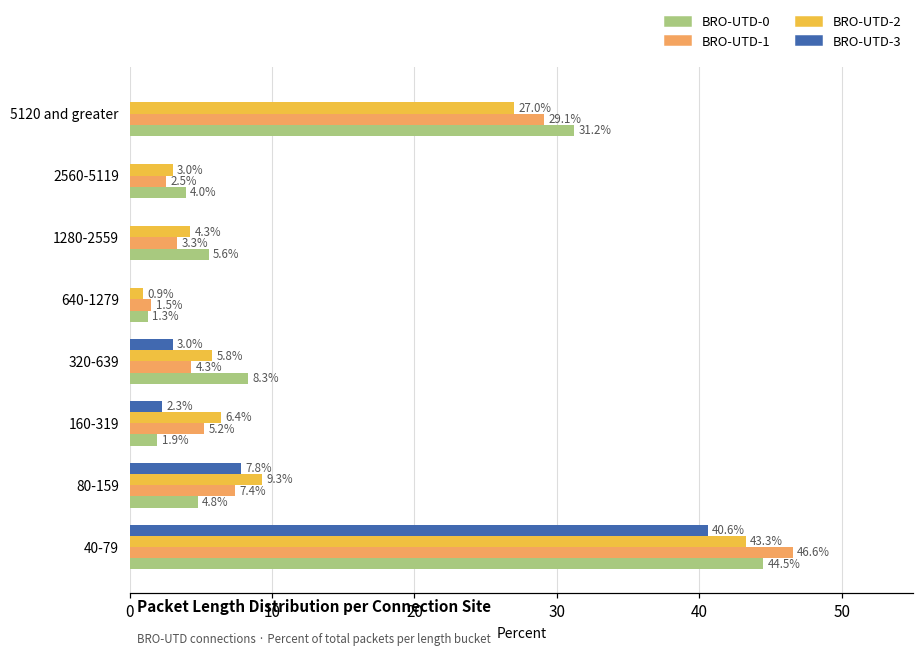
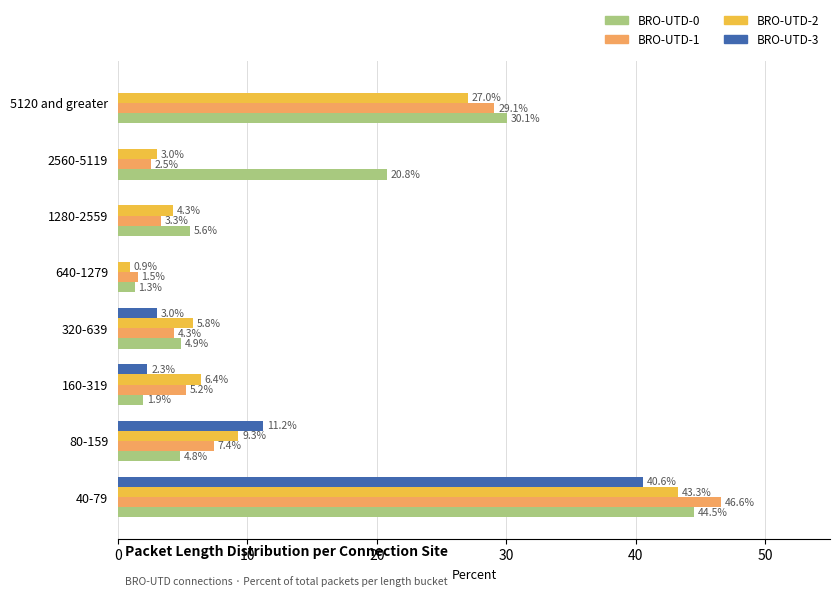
  {
    "BRO-UTD-0": {
-     "5120 and greater": "31.2%",
-     "2560-5119": "4.0%",
+     "5120 and greater": "30.1%",
+     "2560-5119": "20.8%",
      "1280-2559": "5.6%",
      "640-1279": "1.3%",
-     "320-639": "8.3%",
+     "320-639": "4.9%",
      "160-319": "1.9%",
      "80-159": "4.8%",
      "40-79": "44.5%"
    },
    "BRO-UTD-3": {
      "320-639": "3.0%",
      "160-319": "2.3%",
-     "80-159": "7.8%",
+     "80-159": "11.2%",
      "40-79": "40.6%"
    }
  }
